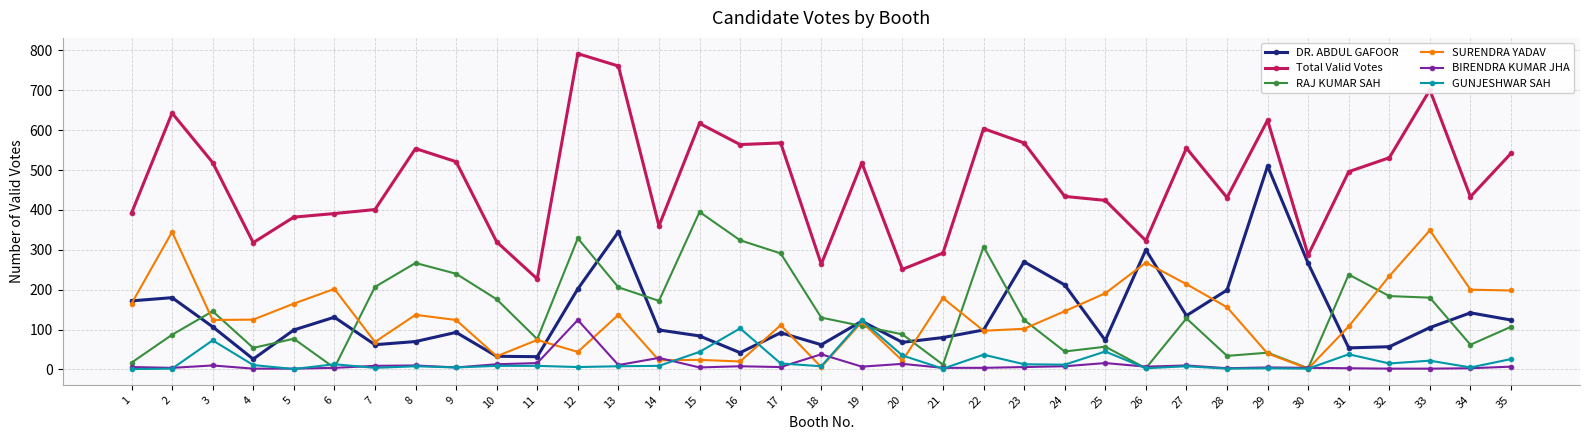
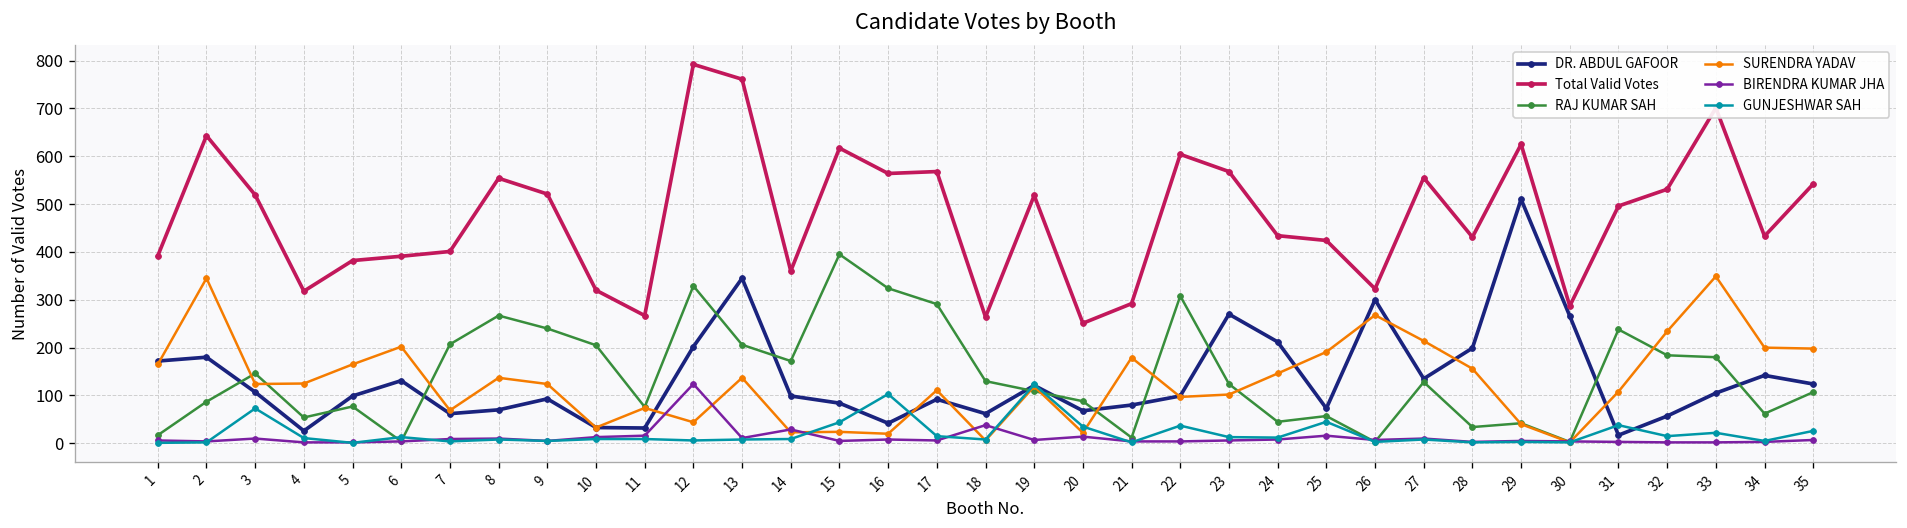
  {
    "DR. ABDUL GAFOOR": {
      "1": 170,
      "2": 180,
      "3": 110,
      "4": 30,
      "5": 100,
      "6": 130,
      "7": 60,
      "8": 70,
      "9": 90,
      "11": 30,
      "12": 200,
      "13": 350,
      "14": 100,
      "15": 80,
      "16": 40,
      "17": 90,
      "18": 60,
      "20": 70,
      "21": 80,
      "23": 270,
      "24": 210,
      "25": 70,
      "26": 300,
      "27": 140,
      "28": 200,
      "29": 510,
      "30": 270,
-     "31": 50,
+     "31": 20,
      "32": 60,
      "33": 110,
      "34": 140,
      "35": 120
    },
    "Total Valid Votes": {
      "1": 390,
      "2": 640,
      "3": 520,
      "4": 320,
      "5": 380,
      "6": 390,
      "7": 400,
      "8": 550,
      "9": 520,
      "10": 320,
-     "11": 230,
+     "11": 270,
      "12": 790,
      "13": 760,
      "14": 360,
      "15": 620,
      "16": 560,
      "17": 570,
      "18": 260,
      "19": 520,
      "20": 250,
      "21": 290,
      "22": 600,
      "23": 570,
      "24": 430,
      "25": 420,
      "26": 320,
      "27": 560,
      "28": 430,
      "29": 630,
      "30": 290,
      "31": 500,
      "32": 530,
      "34": 430,
      "35": 540
    },
    "RAJ KUMAR SAH": {
      "1": 20,
      "2": 90,
      "3": 150,
      "4": 50,
      "5": 80,
      "7": 210,
      "8": 270,
      "9": 240,
-     "10": 180,
+     "10": 210,
      "12": 330,
      "13": 210,
      "14": 170,
      "15": 400,
      "16": 320,
      "17": 290,
      "18": 130,
      "19": 110,
      "20": 90,
      "21": 10,
      "22": 310,
      "23": 120,
      "24": 50,
      "25": 60,
      "27": 130,
      "28": 30,
      "31": 240,
      "32": 180,
      "33": 180,
      "34": 60,
      "35": 110
    },
    "SURENDRA YADAV": {
      "1": 170,
      "2": 350,
      "3": 120,
      "4": 130,
      "5": 170,
      "6": 200,
      "7": 70,
      "8": 140,
      "9": 120,
      "12": 40,
      "13": 140,
      "15": 20,
      "16": 20,
      "17": 110,
      "20": 20,
      "21": 180,
      "23": 100,
      "24": 150,
      "25": 190,
      "26": 270,
      "27": 210,
      "28": 160,
      "31": 110,
      "32": 230,
      "33": 350,
      "34": 200,
      "35": 200
    },
    "BIRENDRA KUMAR JHA": {
      "3": 10,
      "4": 0,
      "11": 20,
      "12": 120,
      "15": 10,
      "16": 10,
      "17": 10,
      "18": 40,
      "19": 10,
      "20": 10,
      "22": 0,
      "23": 10,
      "25": 20,
      "31": 0,
      "32": 0,
      "33": 0,
      "35": 10
    },
    "GUNJESHWAR SAH": {
      "3": 70,
      "4": 10,
      "6": 10,
      "11": 10,
      "12": 10,
      "14": 10,
      "15": 40,
      "16": 100,
      "17": 20,
      "20": 40,
      "22": 40,
      "23": 10,
      "25": 50,
      "31": 40,
      "32": 20,
      "33": 20,
      "35": 30
    }
  }
